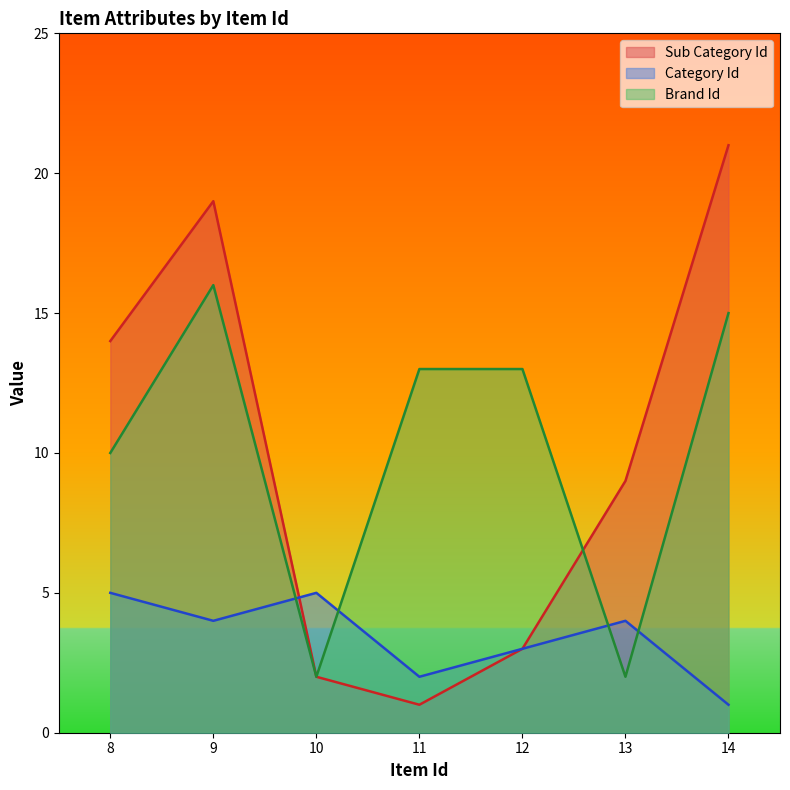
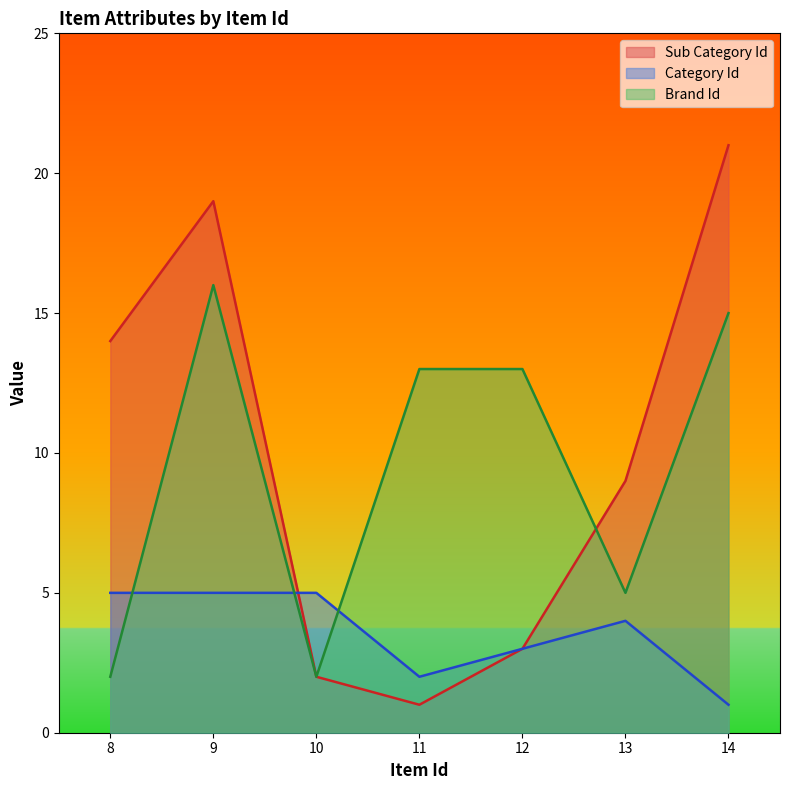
  {
    "Sub Category Id": {
      "8": 14,
      "9": 19,
      "11": 1,
      "13": 9,
      "14": 21
    },
    "Category Id": {
      "8": 5,
-     "9": 4,
+     "9": 5,
      "10": 5,
      "11": 2,
      "13": 4,
      "14": 1
    },
    "Brand Id": {
-     "8": 10,
+     "8": 2,
      "9": 16,
      "11": 13,
      "12": 13,
-     "13": 2,
+     "13": 5,
      "14": 15
    }
  }
